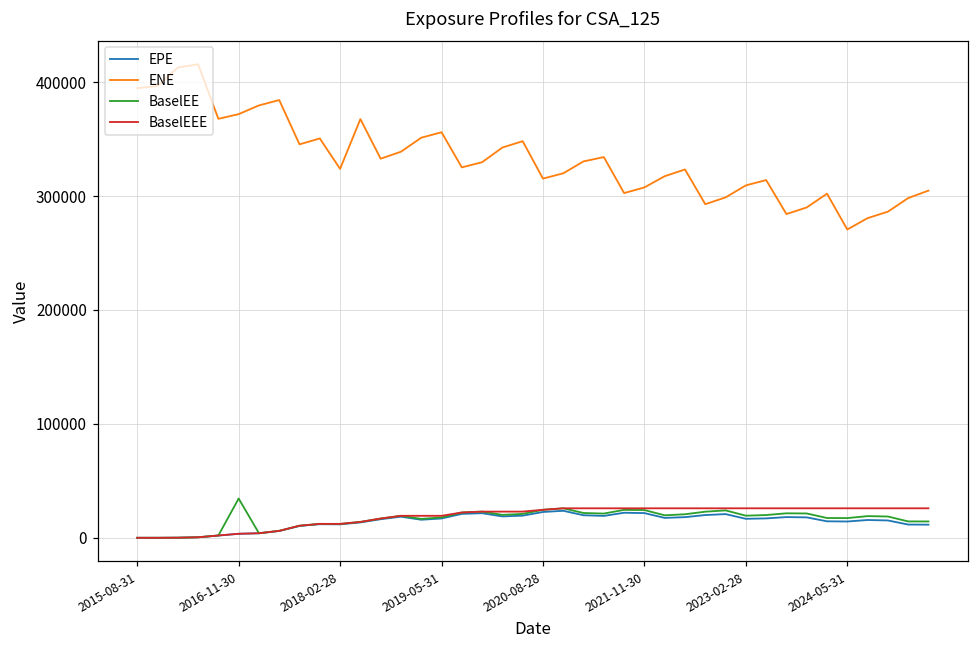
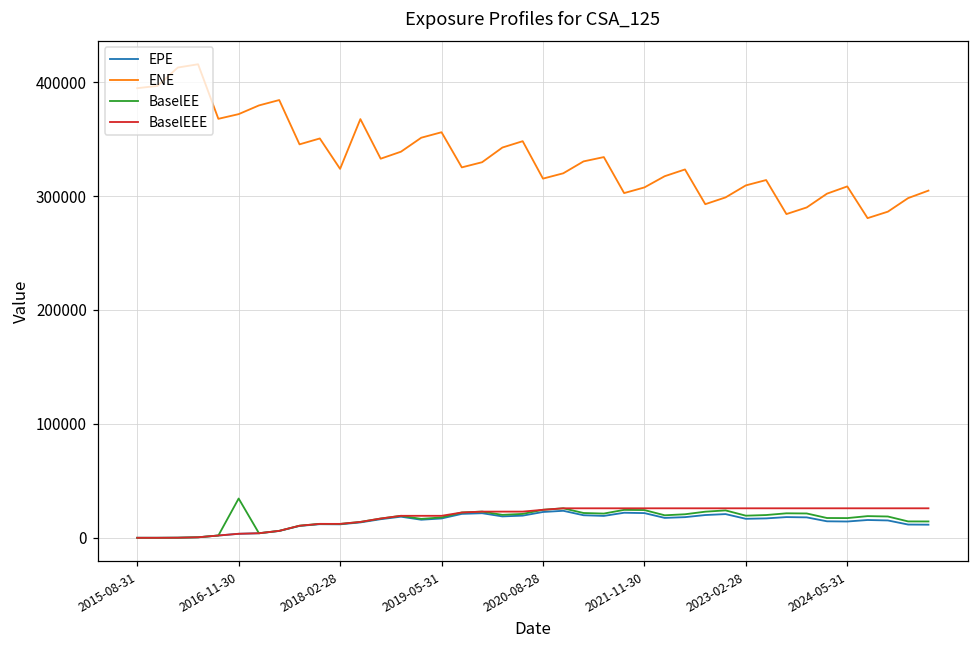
  {
    "EPE": {
      "2021-11-30": 22000,
      "2023-02-28": 17000,
      "2024-05-31": 14000
    },
    "ENE": {
      "2016-11-30": 372000,
      "2018-02-28": 324000,
      "2019-05-31": 356000,
      "2020-08-28": 315000,
      "2021-11-30": 308000,
      "2023-02-28": 309000,
-     "2024-05-31": 271000
+     "2024-05-31": 308000
    },
    "BaselEE": {
      "2016-11-30": 34000,
      "2023-02-28": 19000,
      "2024-05-31": 17000
    },
    "BaselEEE": {
      "2023-02-28": 26000,
      "2024-05-31": 26000
    }
  }
